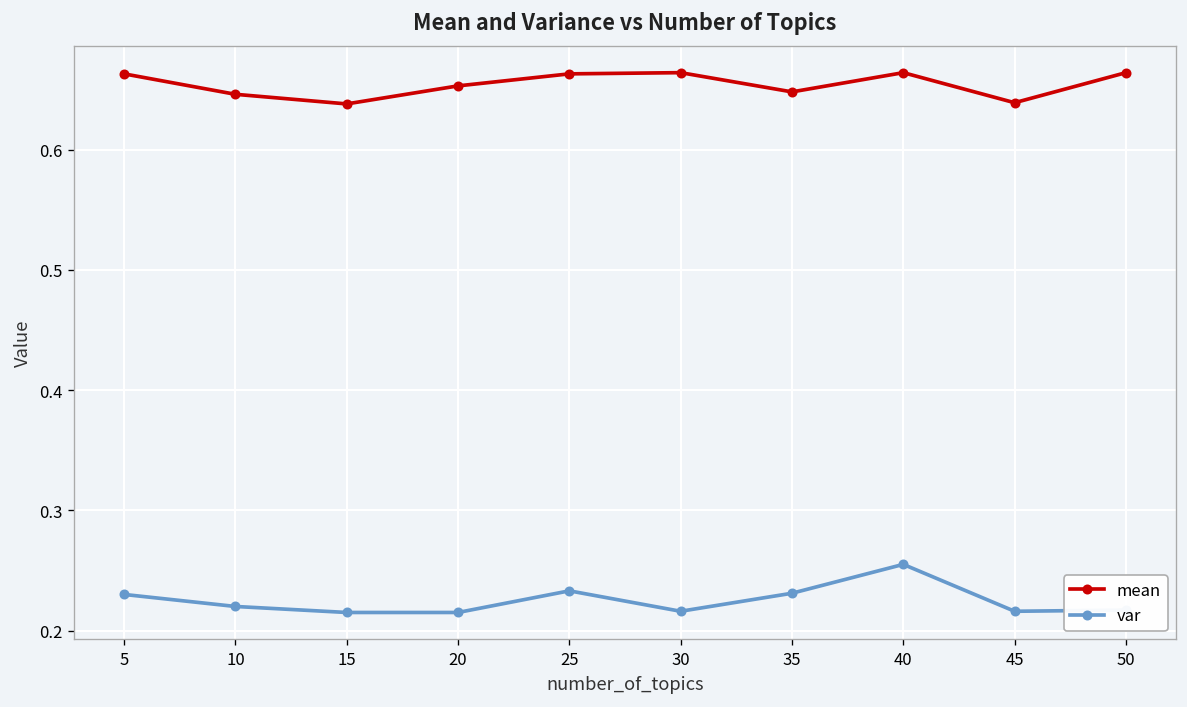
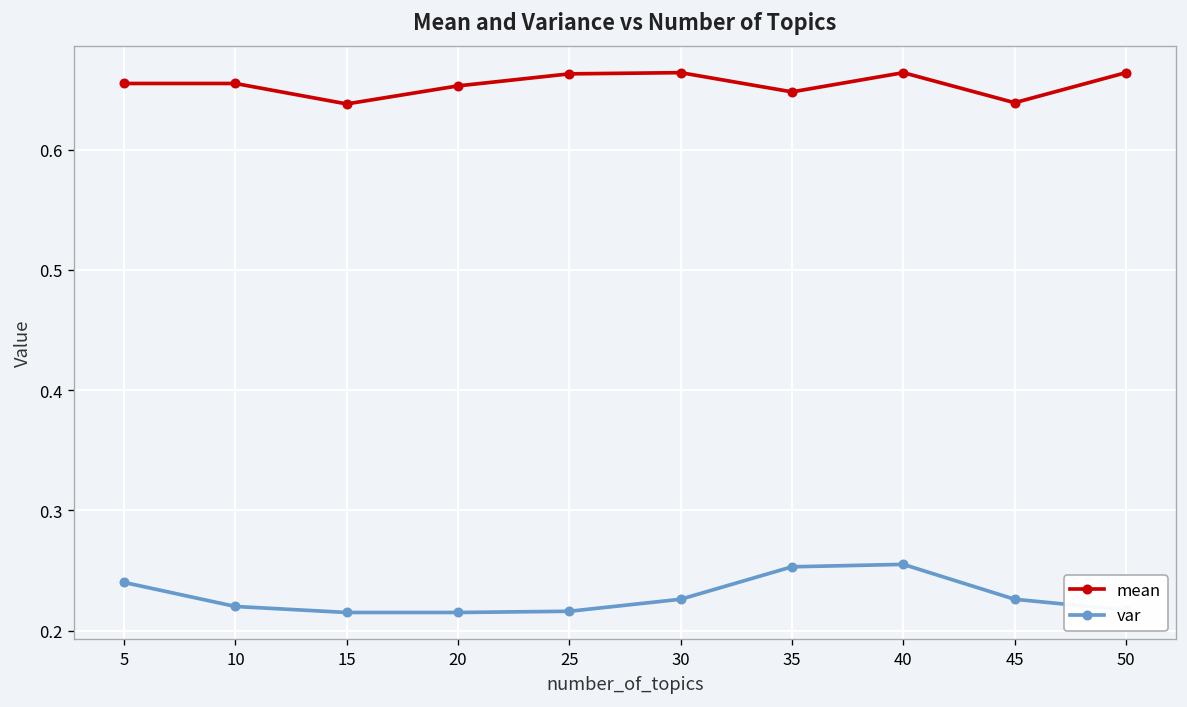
  {
    "mean": {
-     "5": 0.663,
-     "10": 0.646,
+     "5": 0.655,
+     "10": 0.655,
      "15": 0.638,
      "20": 0.653,
      "25": 0.663,
      "30": 0.664,
      "35": 0.648,
      "40": 0.664,
      "45": 0.639,
      "50": 0.664
    },
    "var": {
-     "5": 0.23,
+     "5": 0.24,
      "10": 0.220,
      "15": 0.215,
      "20": 0.215,
-     "25": 0.233,
-     "30": 0.216,
-     "35": 0.231,
+     "25": 0.216,
+     "30": 0.226,
+     "35": 0.253,
      "40": 0.255,
-     "45": 0.216
+     "45": 0.226
    }
  }
